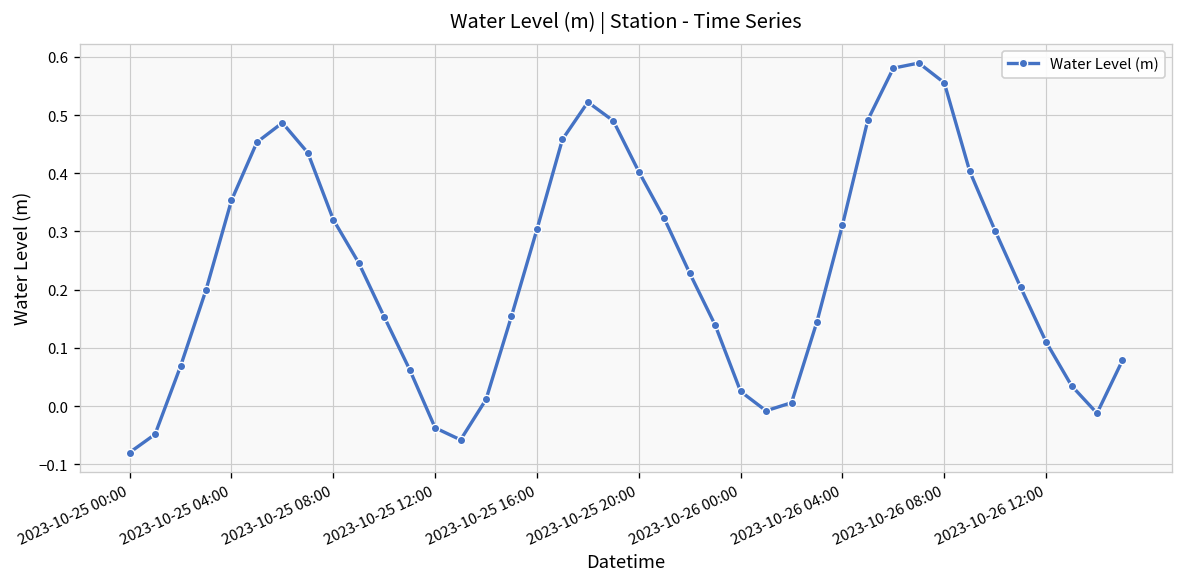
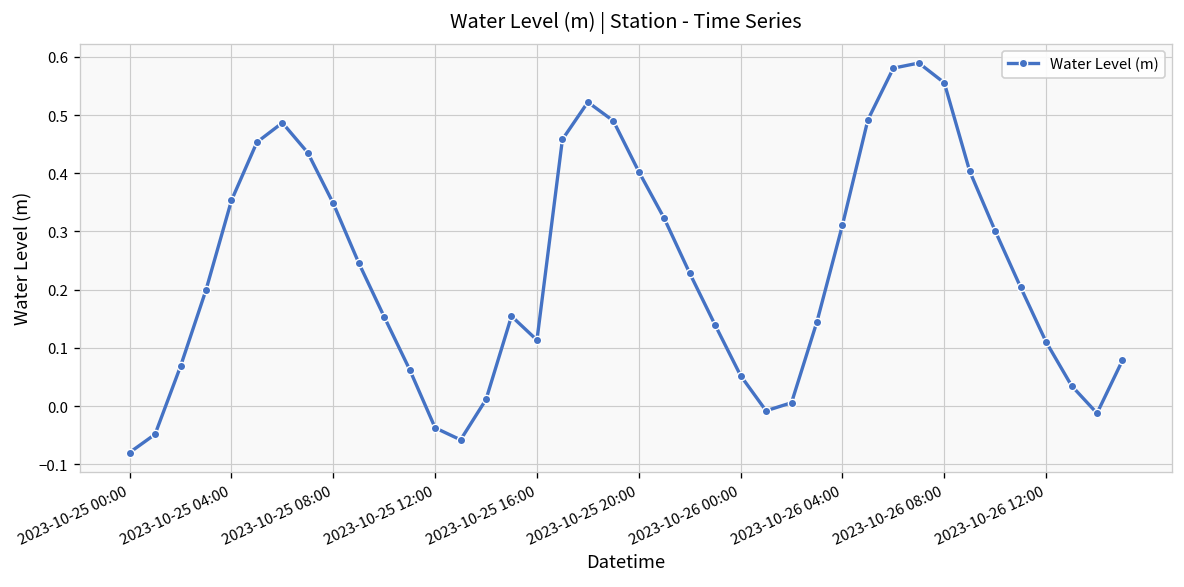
  {
    "2023-10-25 00:00": -0.08,
    "2023-10-25 04:00": 0.35,
-   "2023-10-25 08:00": 0.32,
+   "2023-10-25 08:00": 0.35,
    "2023-10-25 12:00": -0.04,
-   "2023-10-25 16:00": 0.30,
+   "2023-10-25 16:00": 0.11,
    "2023-10-25 20:00": 0.40,
-   "2023-10-26 00:00": 0.03,
+   "2023-10-26 00:00": 0.05,
    "2023-10-26 04:00": 0.31,
    "2023-10-26 08:00": 0.56,
    "2023-10-26 12:00": 0.11
  }
